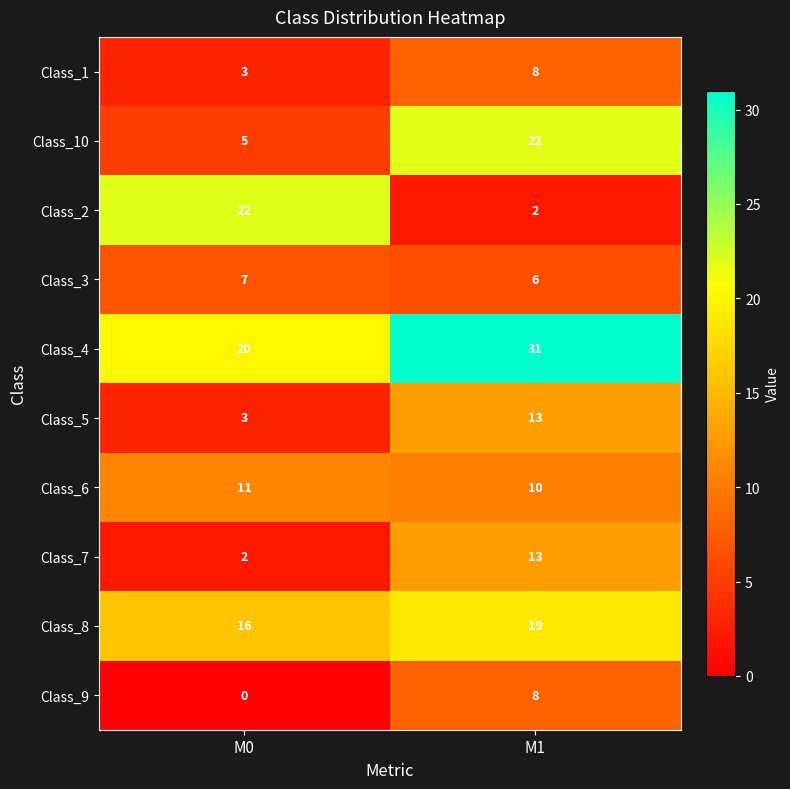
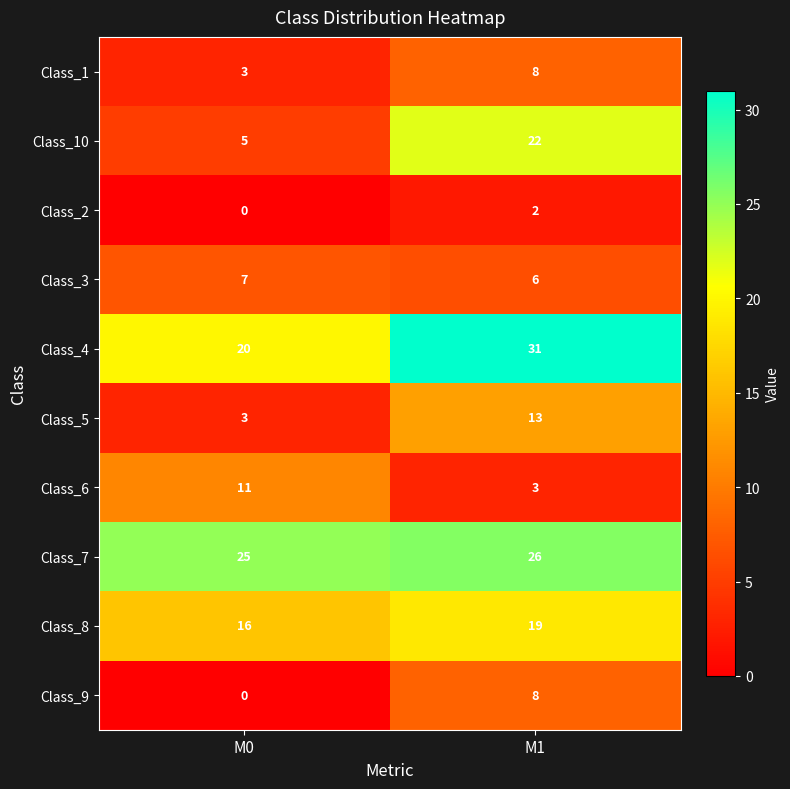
  {
    "Class_1": {
      "M0": 3,
      "M1": 8
    },
    "Class_10": {
      "M0": 5,
      "M1": 22
    },
    "Class_2": {
-     "M0": 22,
+     "M0": 0,
      "M1": 2
    },
    "Class_3": {
      "M0": 7,
      "M1": 6
    },
    "Class_4": {
      "M0": 20,
      "M1": 31
    },
    "Class_5": {
      "M0": 3,
      "M1": 13
    },
    "Class_6": {
      "M0": 11,
-     "M1": 10
+     "M1": 3
    },
    "Class_7": {
-     "M0": 2,
-     "M1": 13
+     "M0": 25,
+     "M1": 26
    },
    "Class_8": {
      "M0": 16,
      "M1": 19
    },
    "Class_9": {
      "M0": 0,
      "M1": 8
    }
  }
